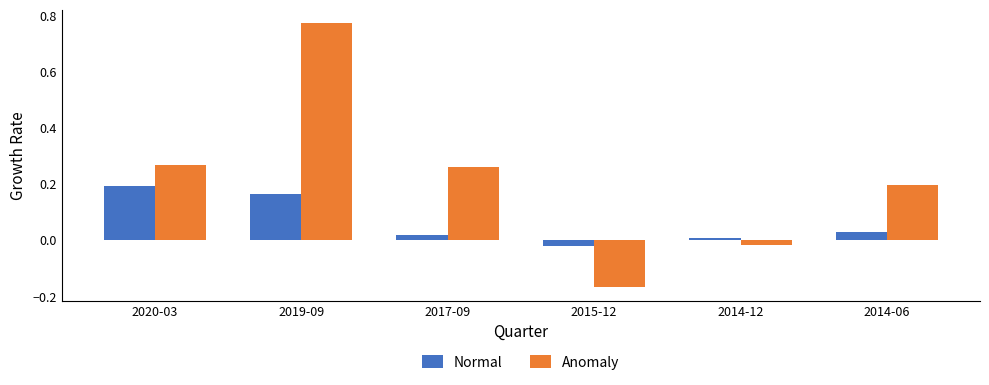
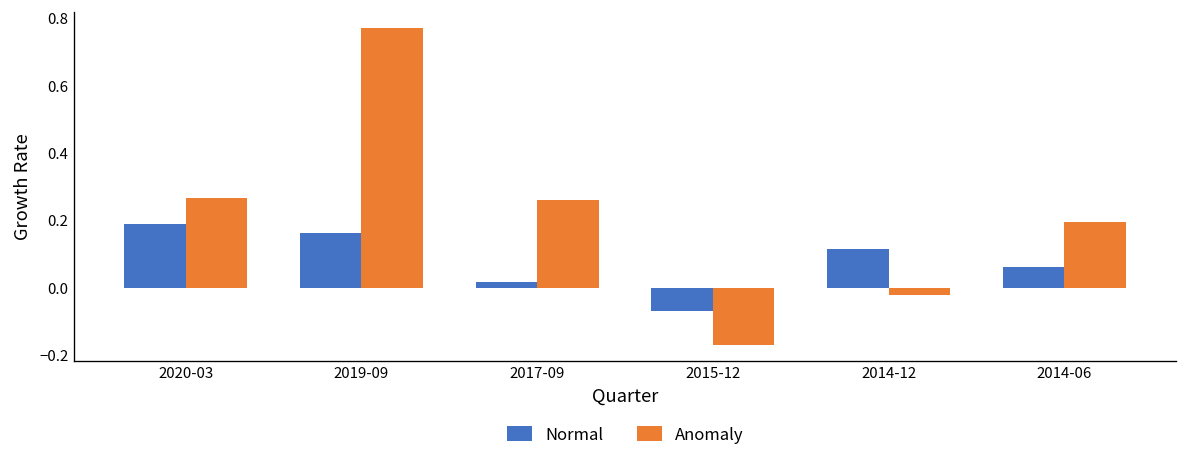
  {
    "Normal": {
      "2020-03": 0.19,
      "2019-09": 0.17,
      "2017-09": 0.02,
-     "2015-12": -0.02,
-     "2014-12": 0.01,
-     "2014-06": 0.03
+     "2015-12": -0.07,
+     "2014-12": 0.12,
+     "2014-06": 0.06
    },
    "Anomaly": {
      "2020-03": 0.27,
      "2019-09": 0.77,
      "2017-09": 0.26,
      "2015-12": -0.17,
      "2014-12": -0.02,
      "2014-06": 0.20
    }
  }
